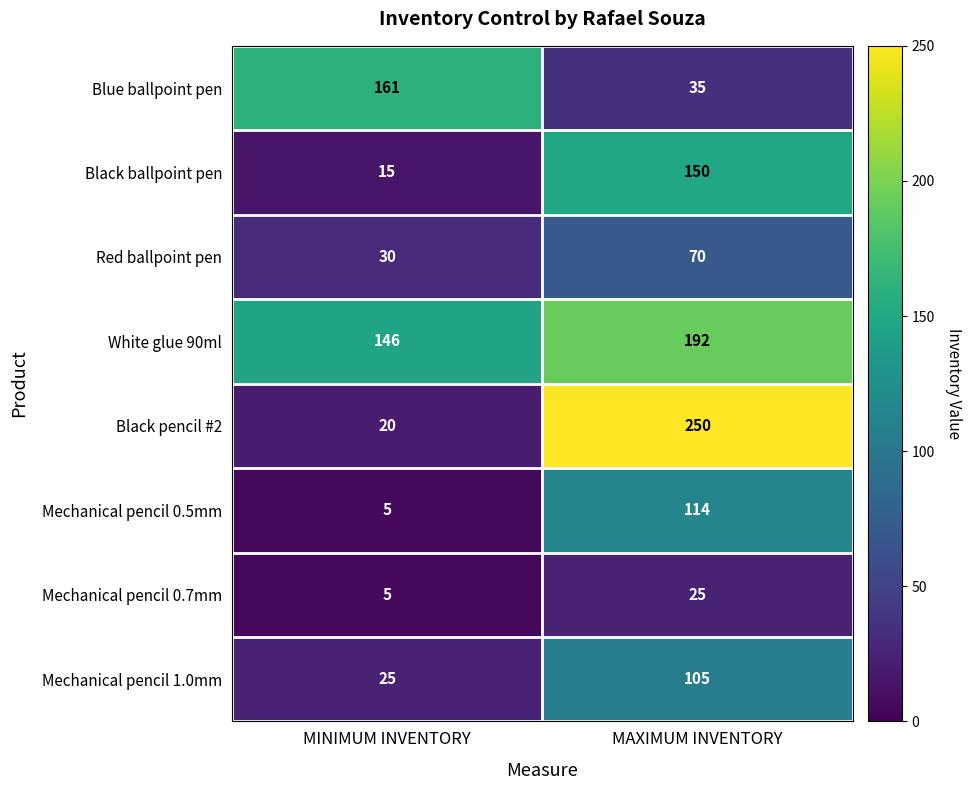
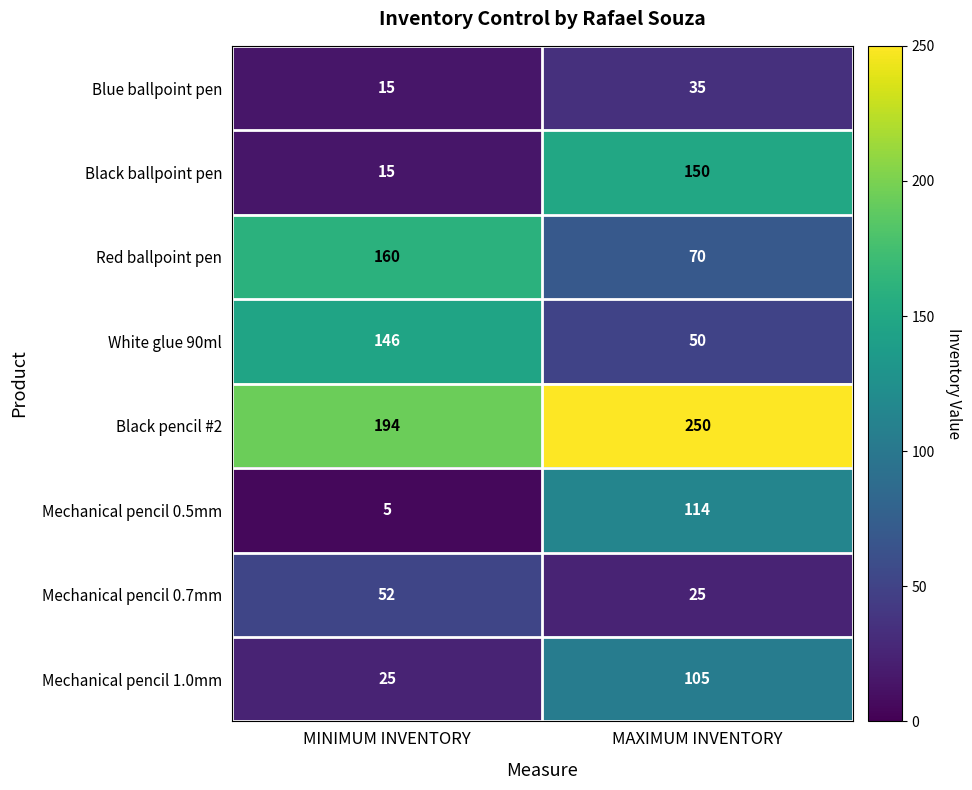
  {
    "Blue ballpoint pen": {
-     "MINIMUM INVENTORY": 161,
+     "MINIMUM INVENTORY": 15,
      "MAXIMUM INVENTORY": 35
    },
    "Black ballpoint pen": {
      "MINIMUM INVENTORY": 15,
      "MAXIMUM INVENTORY": 150
    },
    "Red ballpoint pen": {
-     "MINIMUM INVENTORY": 30,
+     "MINIMUM INVENTORY": 160,
      "MAXIMUM INVENTORY": 70
    },
    "White glue 90ml": {
      "MINIMUM INVENTORY": 146,
-     "MAXIMUM INVENTORY": 192
+     "MAXIMUM INVENTORY": 50
    },
    "Black pencil #2": {
-     "MINIMUM INVENTORY": 20,
+     "MINIMUM INVENTORY": 194,
      "MAXIMUM INVENTORY": 250
    },
    "Mechanical pencil 0.5mm": {
      "MINIMUM INVENTORY": 5,
      "MAXIMUM INVENTORY": 114
    },
    "Mechanical pencil 0.7mm": {
-     "MINIMUM INVENTORY": 5,
+     "MINIMUM INVENTORY": 52,
      "MAXIMUM INVENTORY": 25
    },
    "Mechanical pencil 1.0mm": {
      "MINIMUM INVENTORY": 25,
      "MAXIMUM INVENTORY": 105
    }
  }
